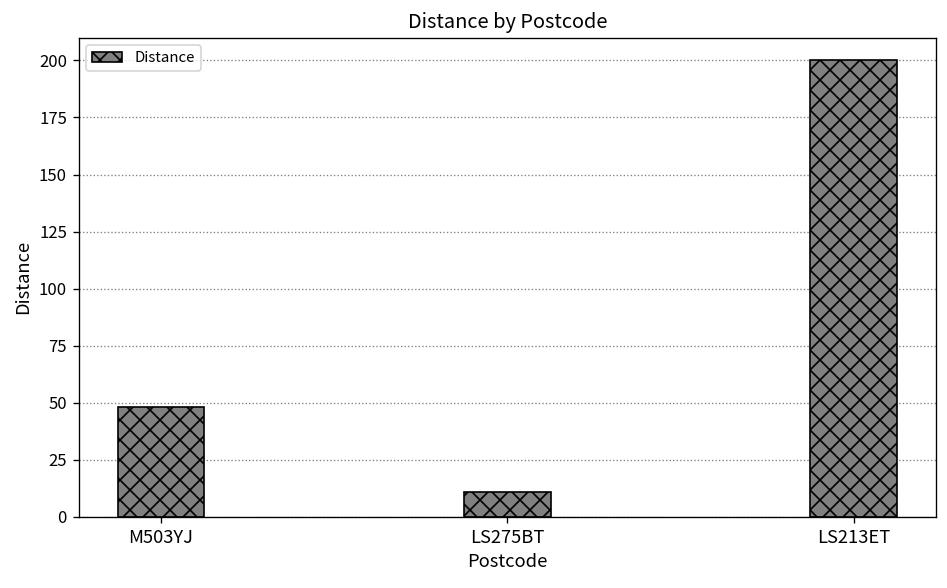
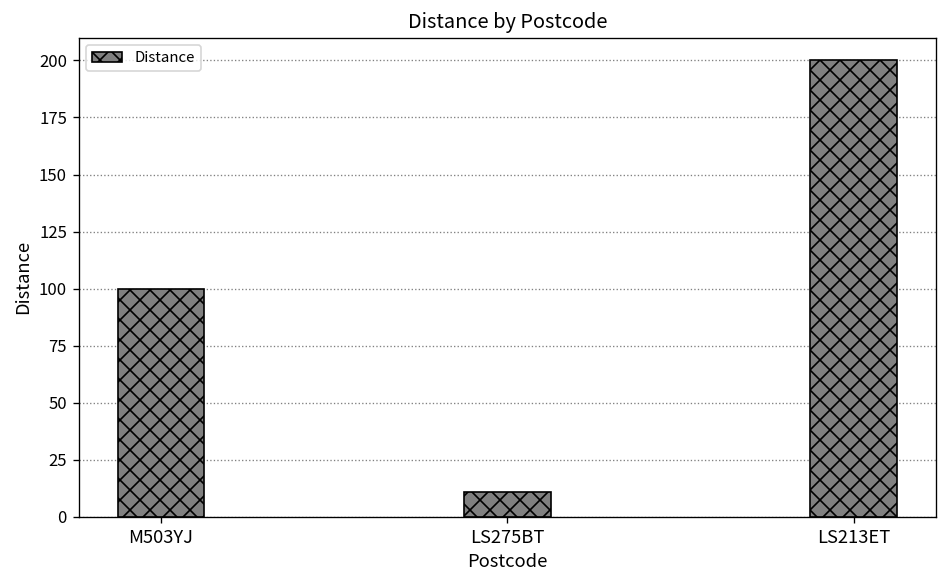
  {
-   "M503YJ": 48,
+   "M503YJ": 100,
    "LS275BT": 11,
    "LS213ET": 200
  }
